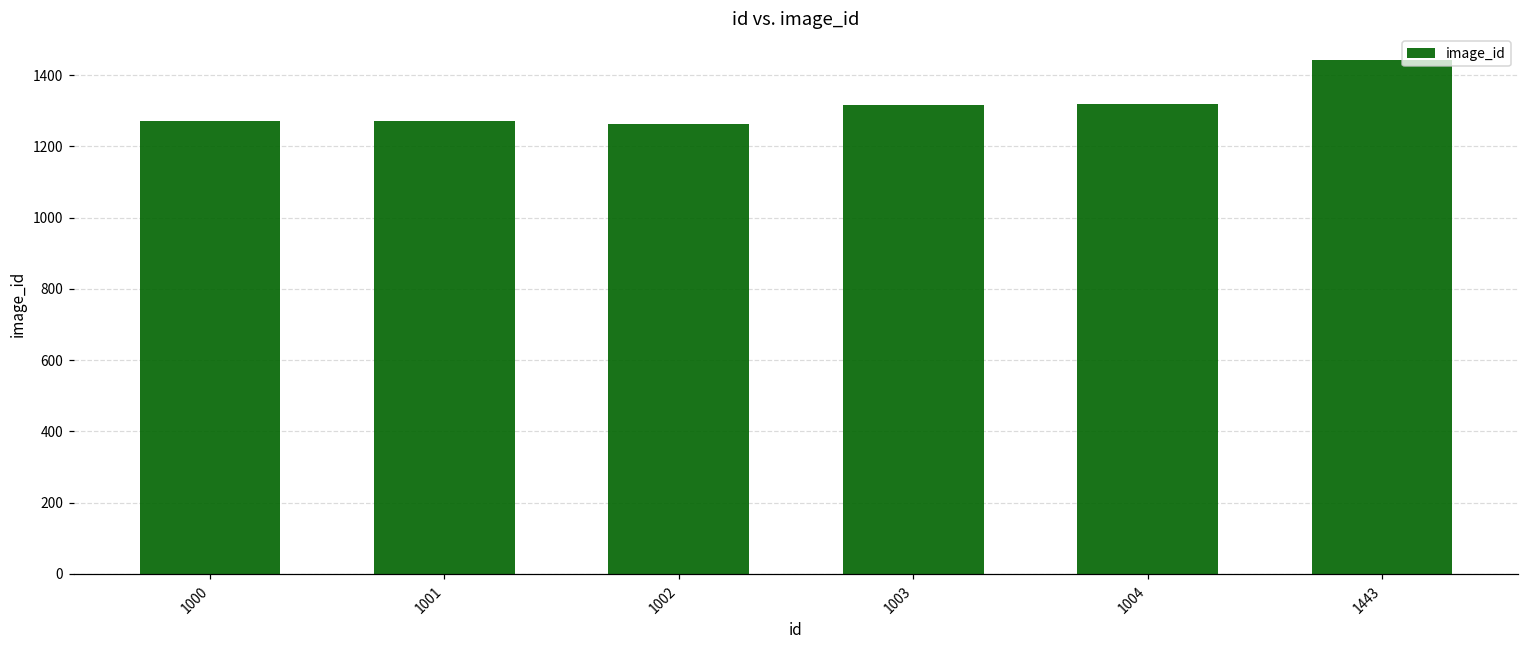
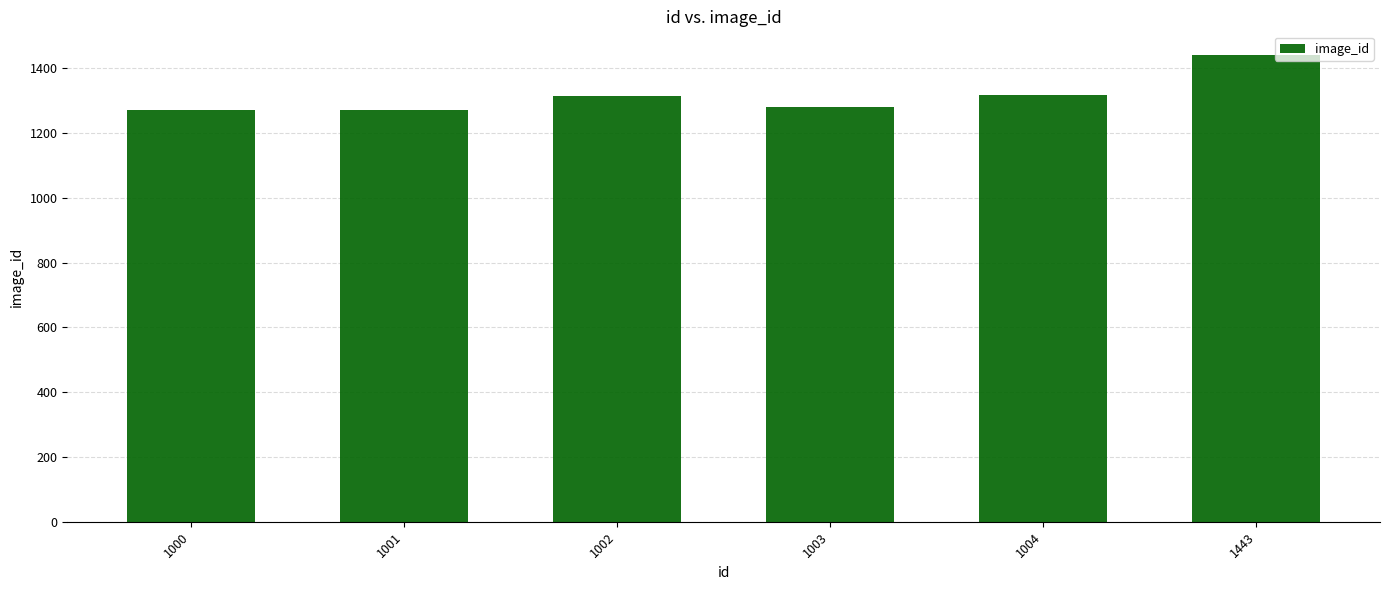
  {
    "1000": 1270,
    "1001": 1270,
-   "1002": 1260,
-   "1003": 1320,
+   "1002": 1310,
+   "1003": 1280,
    "1004": 1320,
    "1443": 1440
  }
